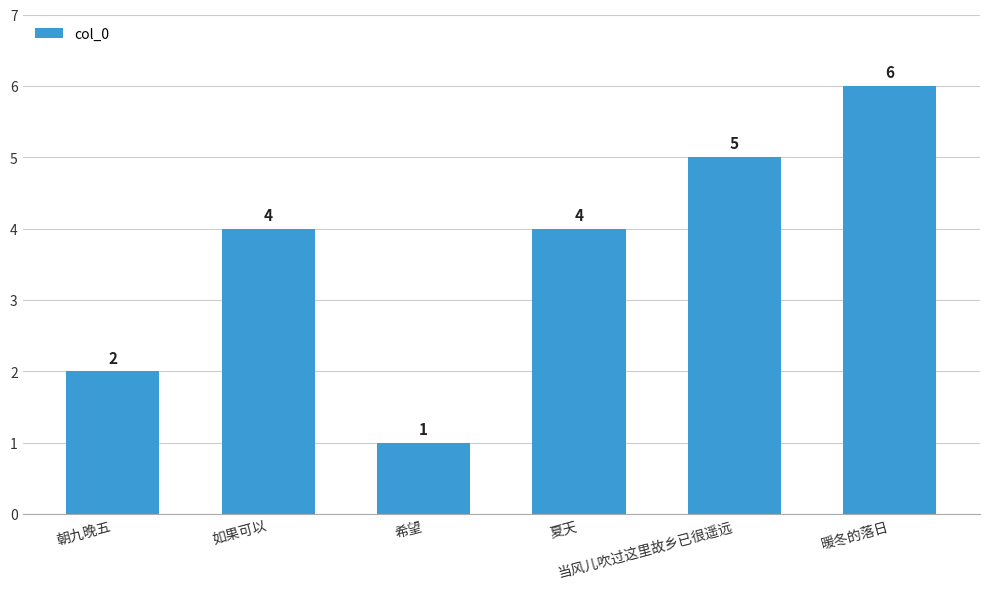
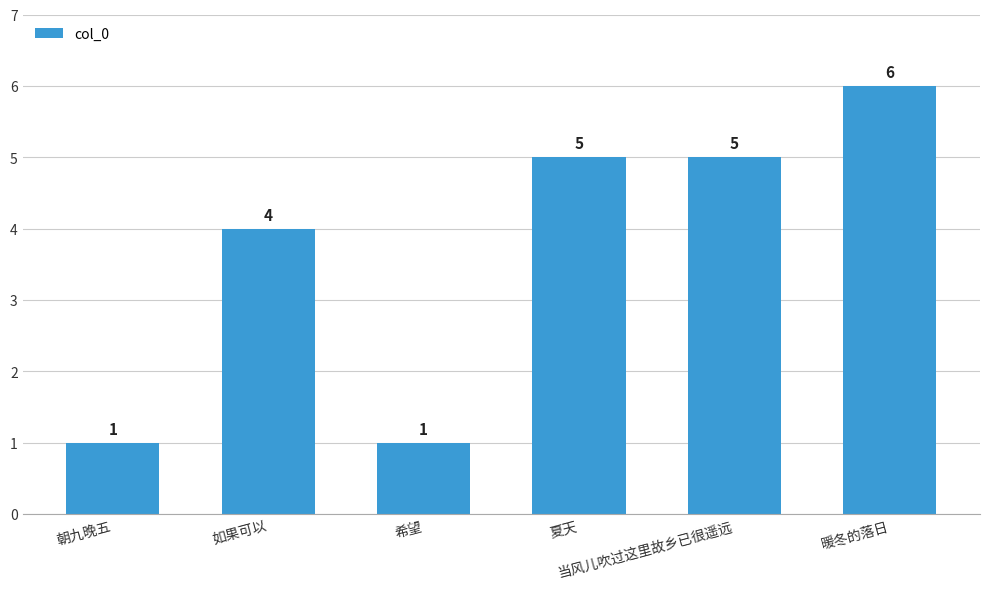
  {
-   "朝九晚五": 2,
+   "朝九晚五": 1,
    "如果可以": 4,
    "希望": 1,
-   "夏天": 4,
+   "夏天": 5,
    "当风儿吹过这里故乡已很遥远": 5,
    "暖冬的落日": 6
  }
